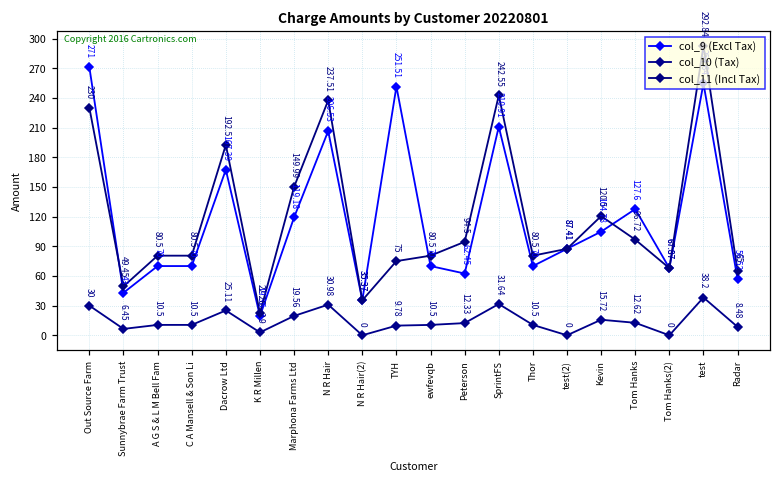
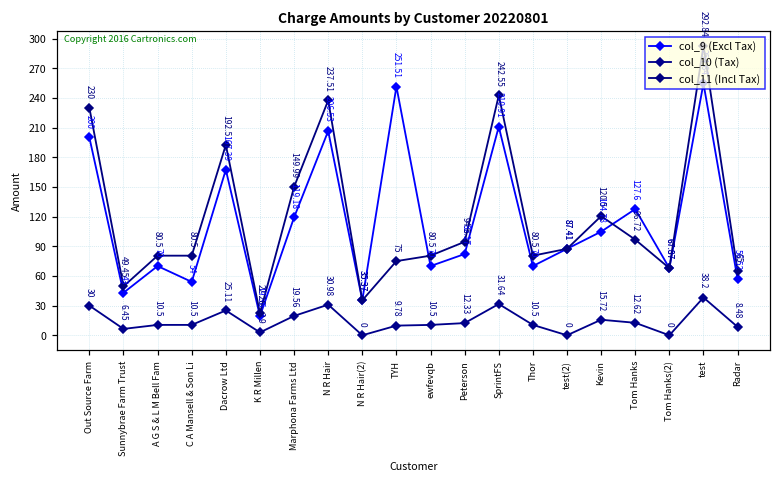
  {
    "col_9 (Excl Tax)": {
-     "Out Source Farm": 271,
-     "C A Mansell & Son Li": 70,
+     "Out Source Farm": 200,
+     "C A Mansell & Son Li": 54,
      "TYH": 251.51,
-     "Peterson": 62.45,
+     "Peterson": 82.17,
      "Tom Hanks": 127.6
    }
  }
